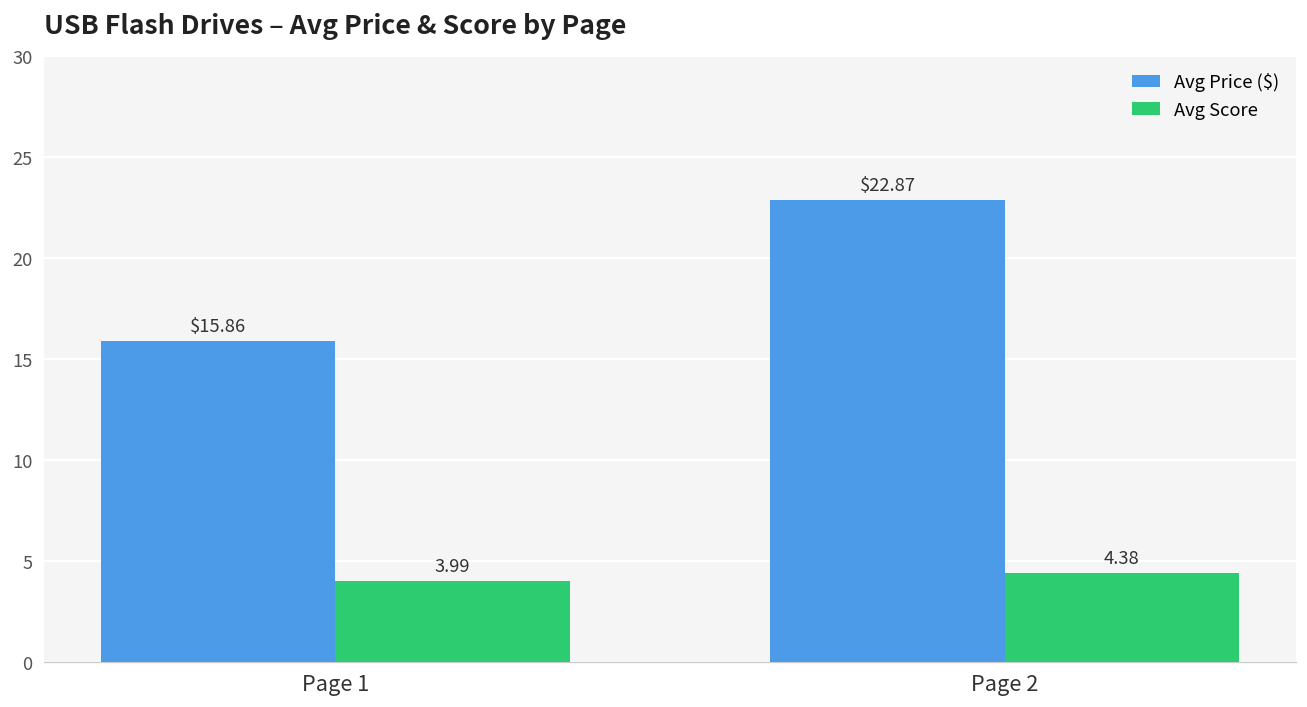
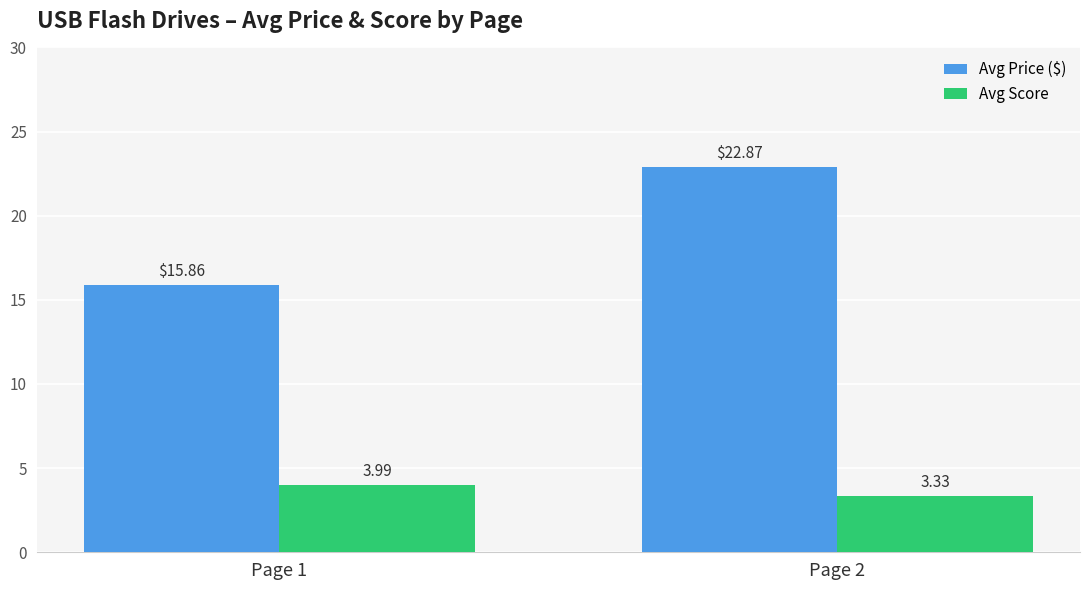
  {
    "Avg Price ($)": {
      "Page 1": "$15.86",
      "Page 2": "$22.87"
    },
    "Avg Score": {
      "Page 1": "3.99",
-     "Page 2": "4.38"
+     "Page 2": "3.33"
    }
  }
